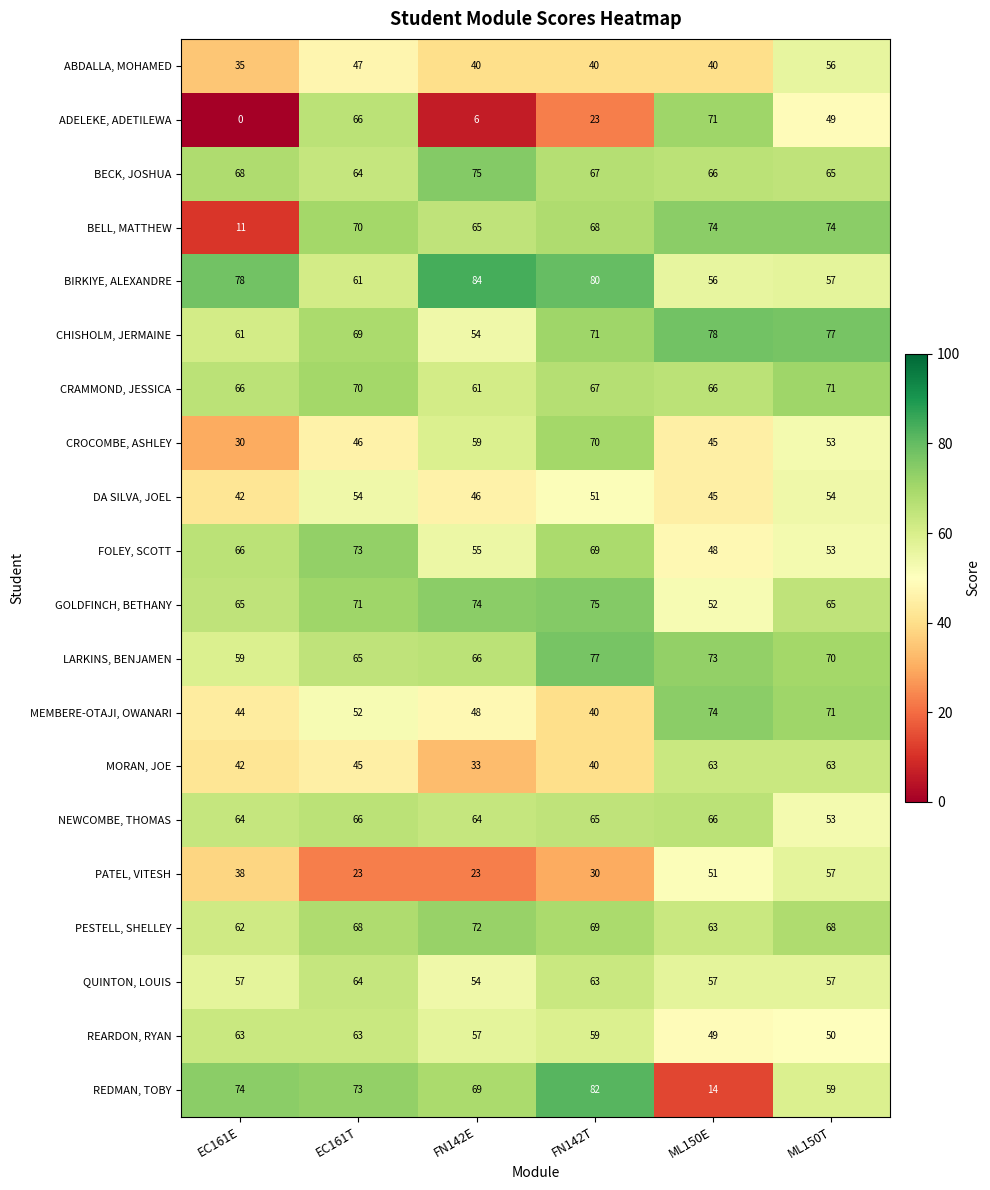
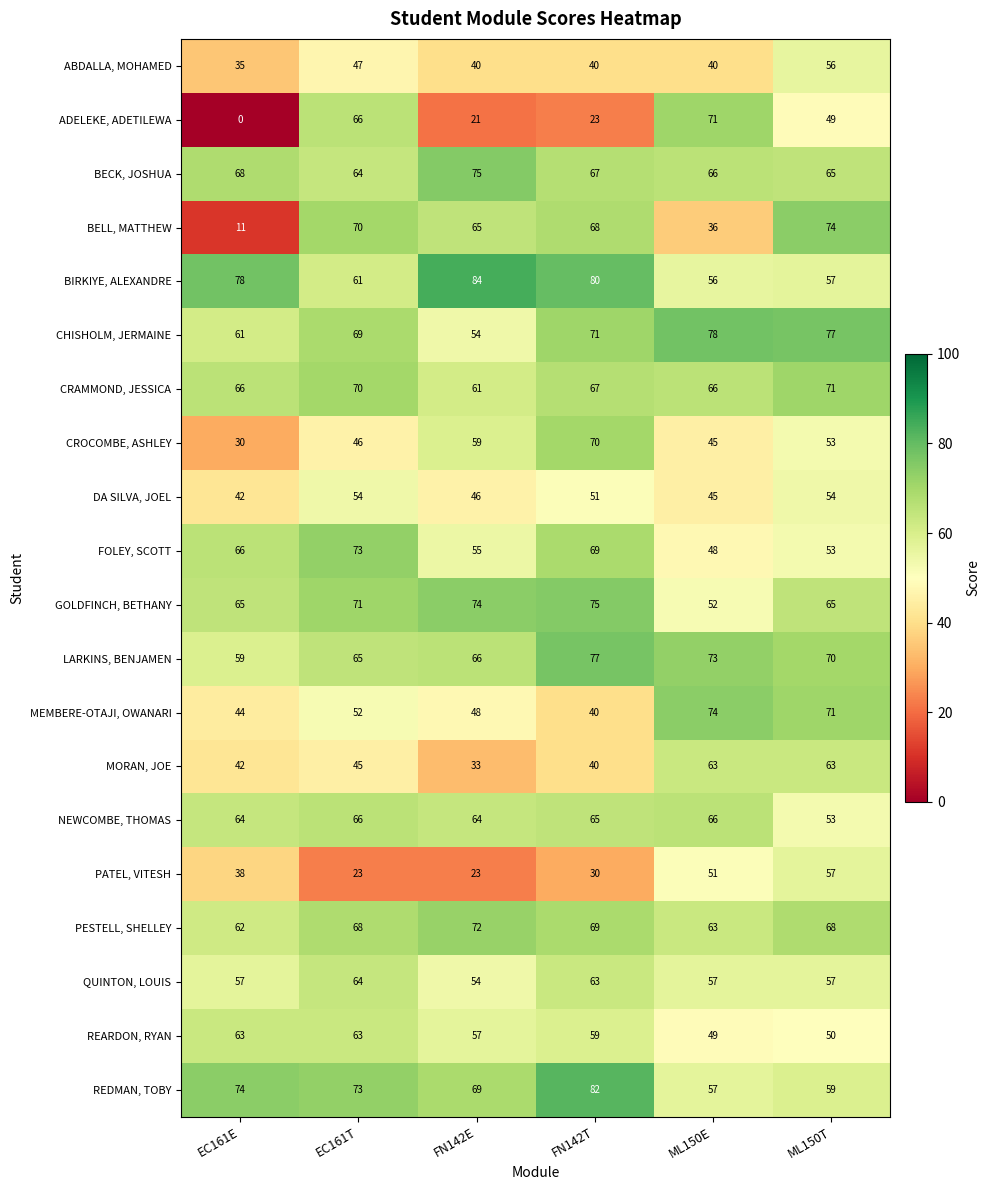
  {
    "ABDALLA, MOHAMED": {
      "EC161E": 35,
      "EC161T": 47,
      "FN142E": 40,
      "FN142T": 40,
      "ML150E": 40,
      "ML150T": 56
    },
    "ADELEKE, ADETILEWA": {
      "EC161E": 0,
      "EC161T": 66,
-     "FN142E": 6,
+     "FN142E": 21,
      "FN142T": 23,
      "ML150E": 71,
      "ML150T": 49
    },
    "BECK, JOSHUA": {
      "EC161E": 68,
      "EC161T": 64,
      "FN142E": 75,
      "FN142T": 67,
      "ML150E": 66,
      "ML150T": 65
    },
    "BELL, MATTHEW": {
      "EC161E": 11,
      "EC161T": 70,
      "FN142E": 65,
      "FN142T": 68,
-     "ML150E": 74,
+     "ML150E": 36,
      "ML150T": 74
    },
    "BIRKIYE, ALEXANDRE": {
      "EC161E": 78,
      "EC161T": 61,
      "FN142E": 84,
      "FN142T": 80,
      "ML150E": 56,
      "ML150T": 57
    },
    "CHISHOLM, JERMAINE": {
      "EC161E": 61,
      "EC161T": 69,
      "FN142E": 54,
      "FN142T": 71,
      "ML150E": 78,
      "ML150T": 77
    },
    "CRAMMOND, JESSICA": {
      "EC161E": 66,
      "EC161T": 70,
      "FN142E": 61,
      "FN142T": 67,
      "ML150E": 66,
      "ML150T": 71
    },
    "CROCOMBE, ASHLEY": {
      "EC161E": 30,
      "EC161T": 46,
      "FN142E": 59,
      "FN142T": 70,
      "ML150E": 45,
      "ML150T": 53
    },
    "DA SILVA, JOEL": {
      "EC161E": 42,
      "EC161T": 54,
      "FN142E": 46,
      "FN142T": 51,
      "ML150E": 45,
      "ML150T": 54
    },
    "FOLEY, SCOTT": {
      "EC161E": 66,
      "EC161T": 73,
      "FN142E": 55,
      "FN142T": 69,
      "ML150E": 48,
      "ML150T": 53
    },
    "GOLDFINCH, BETHANY": {
      "EC161E": 65,
      "EC161T": 71,
      "FN142E": 74,
      "FN142T": 75,
      "ML150E": 52,
      "ML150T": 65
    },
    "LARKINS, BENJAMEN": {
      "EC161E": 59,
      "EC161T": 65,
      "FN142E": 66,
      "FN142T": 77,
      "ML150E": 73,
      "ML150T": 70
    },
    "MEMBERE-OTAJI, OWANARI": {
      "EC161E": 44,
      "EC161T": 52,
      "FN142E": 48,
      "FN142T": 40,
      "ML150E": 74,
      "ML150T": 71
    },
    "MORAN, JOE": {
      "EC161E": 42,
      "EC161T": 45,
      "FN142E": 33,
      "FN142T": 40,
      "ML150E": 63,
      "ML150T": 63
    },
    "NEWCOMBE, THOMAS": {
      "EC161E": 64,
      "EC161T": 66,
      "FN142E": 64,
      "FN142T": 65,
      "ML150E": 66,
      "ML150T": 53
    },
    "PATEL, VITESH": {
      "EC161E": 38,
      "EC161T": 23,
      "FN142E": 23,
      "FN142T": 30,
      "ML150E": 51,
      "ML150T": 57
    },
    "PESTELL, SHELLEY": {
      "EC161E": 62,
      "EC161T": 68,
      "FN142E": 72,
      "FN142T": 69,
      "ML150E": 63,
      "ML150T": 68
    },
    "QUINTON, LOUIS": {
      "EC161E": 57,
      "EC161T": 64,
      "FN142E": 54,
      "FN142T": 63,
      "ML150E": 57,
      "ML150T": 57
    },
    "REARDON, RYAN": {
      "EC161E": 63,
      "EC161T": 63,
      "FN142E": 57,
      "FN142T": 59,
      "ML150E": 49,
      "ML150T": 50
    },
    "REDMAN, TOBY": {
      "EC161E": 74,
      "EC161T": 73,
      "FN142E": 69,
      "FN142T": 82,
-     "ML150E": 14,
+     "ML150E": 57,
      "ML150T": 59
    }
  }
